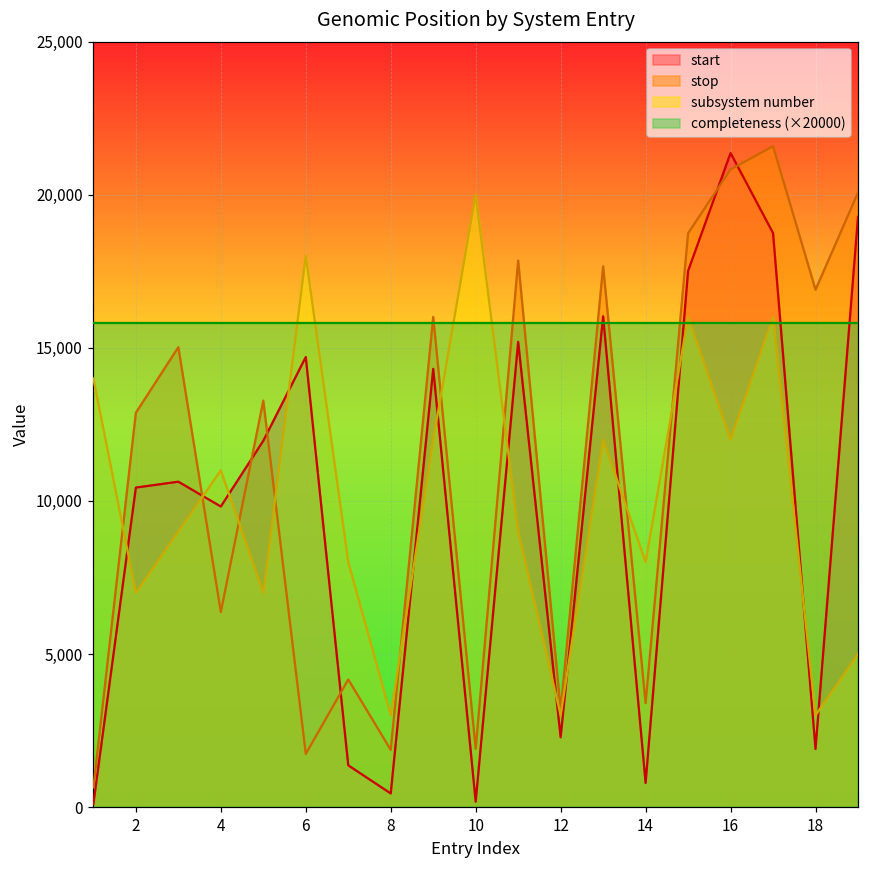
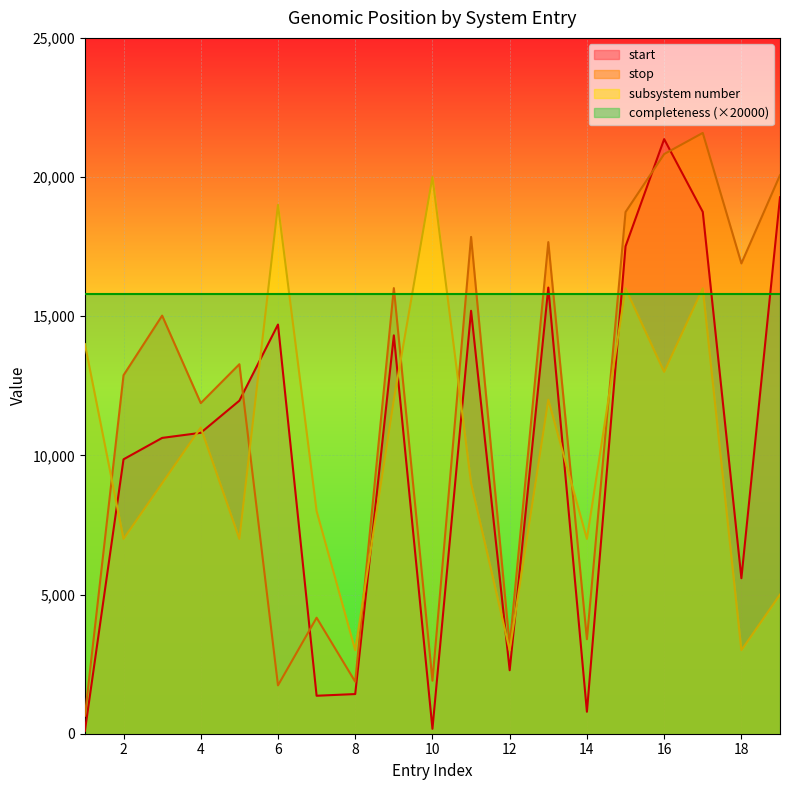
  {
    "start": {
-     "2": "10,400",
-     "4": "9,800",
+     "2": "9,900",
+     "4": "10,800",
      "6": "14,700",
-     "8": "400",
+     "8": "1,400",
      "10": "200",
      "12": "2,300",
      "14": "800",
      "16": "21,400",
-     "18": "1,900"
+     "18": "5,600"
    },
    "stop": {
      "2": "12,900",
-     "4": "6,400",
+     "4": "11,900",
      "6": "1,700",
      "8": "1,900",
      "10": "1,900",
      "12": "3,200",
      "14": "3,400",
      "16": "20,800",
      "18": "16,900"
    },
    "subsystem number": {
      "2": "7,000",
      "4": "11,000",
-     "6": "18,000",
+     "6": "19,000",
      "8": "3,000",
      "10": "20,000",
      "12": "3,000",
-     "14": "8,000",
-     "16": "12,000",
+     "14": "7,000",
+     "16": "13,000",
      "18": "3,000"
    },
    "completeness (×20000)": {
      "2": "15,800",
      "4": "15,800",
      "6": "15,800",
      "8": "15,800",
      "10": "15,800",
      "12": "15,800",
      "14": "15,800",
      "16": "15,800",
      "18": "15,800"
    }
  }
